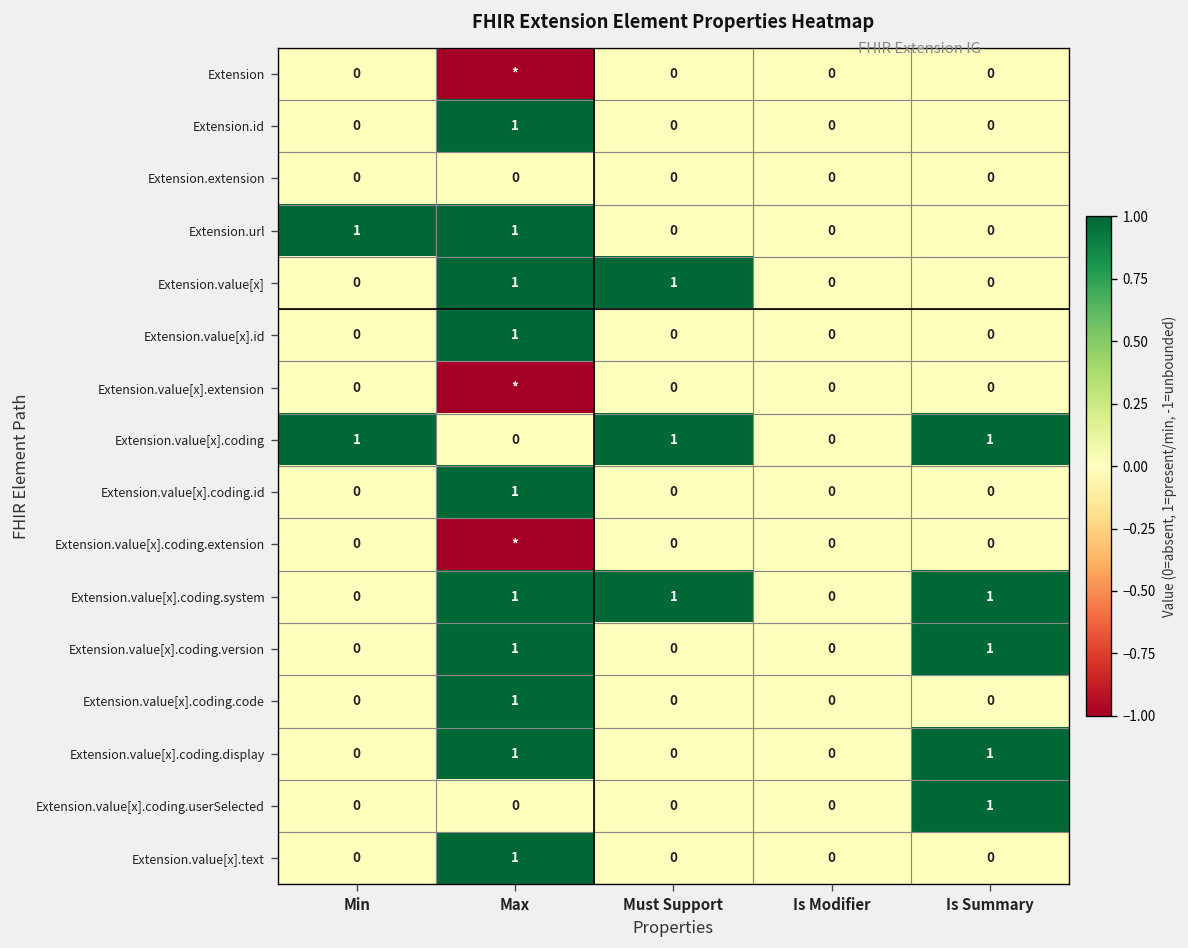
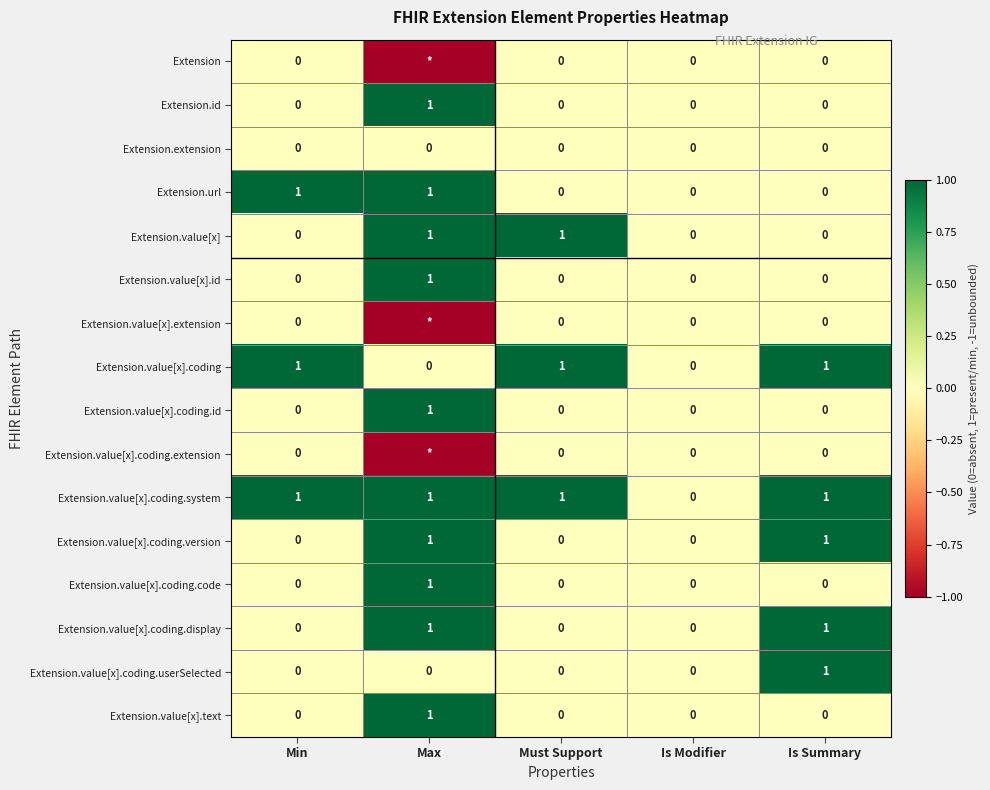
  {
    "Extension": {
      "Min": 0,
      "Must Support": 0,
      "Is Modifier": 0,
      "Is Summary": 0
    },
    "Extension.id": {
      "Min": 0,
      "Max": 1,
      "Must Support": 0,
      "Is Modifier": 0,
      "Is Summary": 0
    },
    "Extension.extension": {
      "Min": 0,
      "Max": 0,
      "Must Support": 0,
      "Is Modifier": 0,
      "Is Summary": 0
    },
    "Extension.url": {
      "Min": 1,
      "Max": 1,
      "Must Support": 0,
      "Is Modifier": 0,
      "Is Summary": 0
    },
    "Extension.value[x]": {
      "Min": 0,
      "Max": 1,
      "Must Support": 1,
      "Is Modifier": 0,
      "Is Summary": 0
    },
    "Extension.value[x].id": {
      "Min": 0,
      "Max": 1,
      "Must Support": 0,
      "Is Modifier": 0,
      "Is Summary": 0
    },
    "Extension.value[x].extension": {
      "Min": 0,
      "Must Support": 0,
      "Is Modifier": 0,
      "Is Summary": 0
    },
    "Extension.value[x].coding": {
      "Min": 1,
      "Max": 0,
      "Must Support": 1,
      "Is Modifier": 0,
      "Is Summary": 1
    },
    "Extension.value[x].coding.id": {
      "Min": 0,
      "Max": 1,
      "Must Support": 0,
      "Is Modifier": 0,
      "Is Summary": 0
    },
    "Extension.value[x].coding.extension": {
      "Min": 0,
      "Must Support": 0,
      "Is Modifier": 0,
      "Is Summary": 0
    },
    "Extension.value[x].coding.system": {
-     "Min": 0,
+     "Min": 1,
      "Max": 1,
      "Must Support": 1,
      "Is Modifier": 0,
      "Is Summary": 1
    },
    "Extension.value[x].coding.version": {
      "Min": 0,
      "Max": 1,
      "Must Support": 0,
      "Is Modifier": 0,
      "Is Summary": 1
    },
    "Extension.value[x].coding.code": {
      "Min": 0,
      "Max": 1,
      "Must Support": 0,
      "Is Modifier": 0,
      "Is Summary": 0
    },
    "Extension.value[x].coding.display": {
      "Min": 0,
      "Max": 1,
      "Must Support": 0,
      "Is Modifier": 0,
      "Is Summary": 1
    },
    "Extension.value[x].coding.userSelected": {
      "Min": 0,
      "Max": 0,
      "Must Support": 0,
      "Is Modifier": 0,
      "Is Summary": 1
    },
    "Extension.value[x].text": {
      "Min": 0,
      "Max": 1,
      "Must Support": 0,
      "Is Modifier": 0,
      "Is Summary": 0
    }
  }
